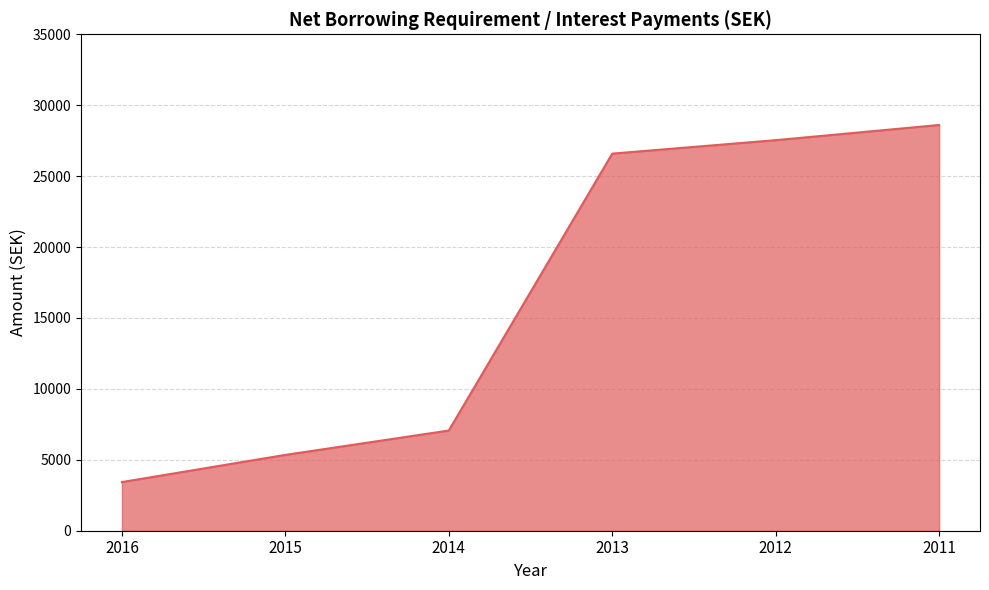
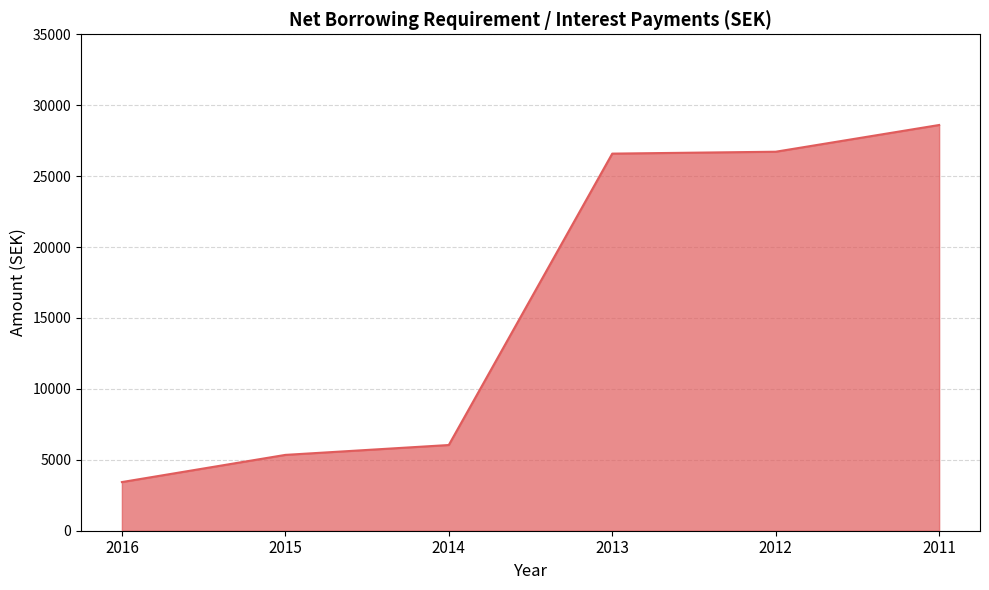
  {
    "2016": 3400,
    "2015": 5300,
-   "2014": 7100,
+   "2014": 6000,
    "2013": 26600,
-   "2012": 27500,
+   "2012": 26700,
    "2011": 28600
  }
